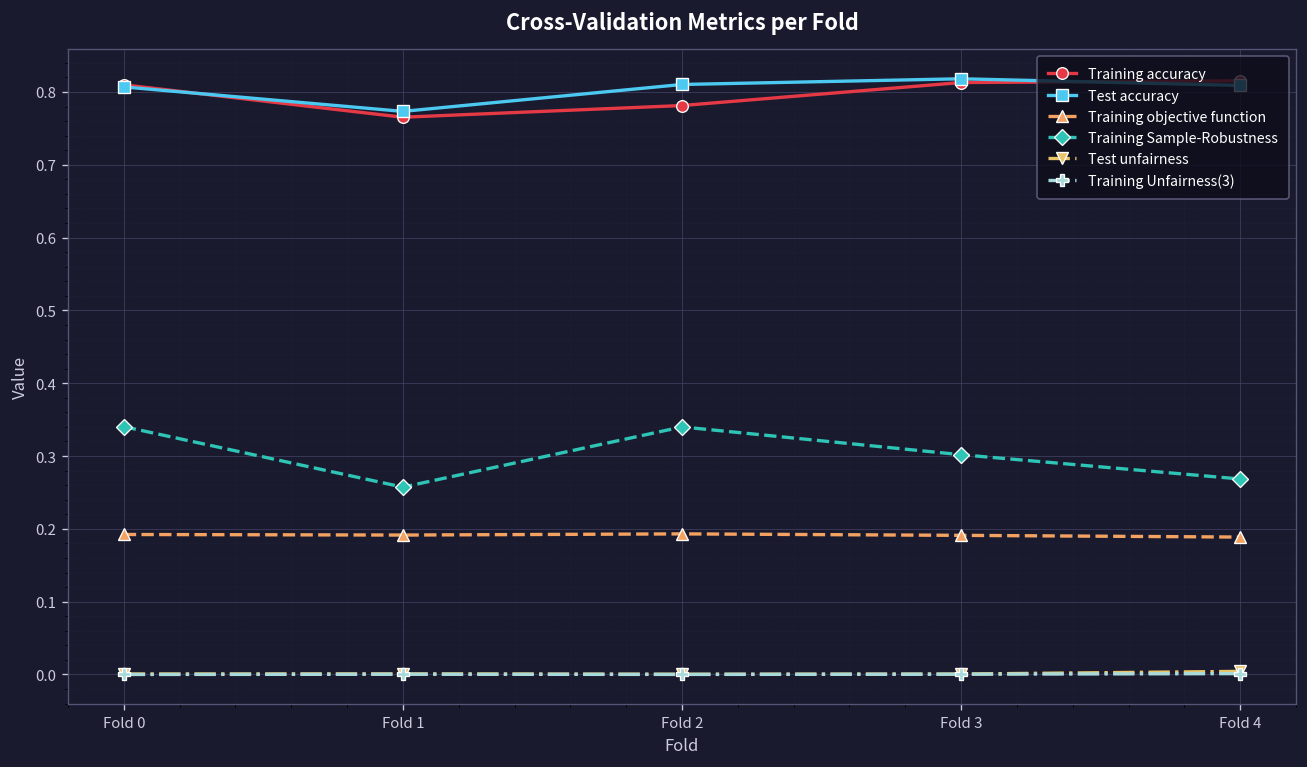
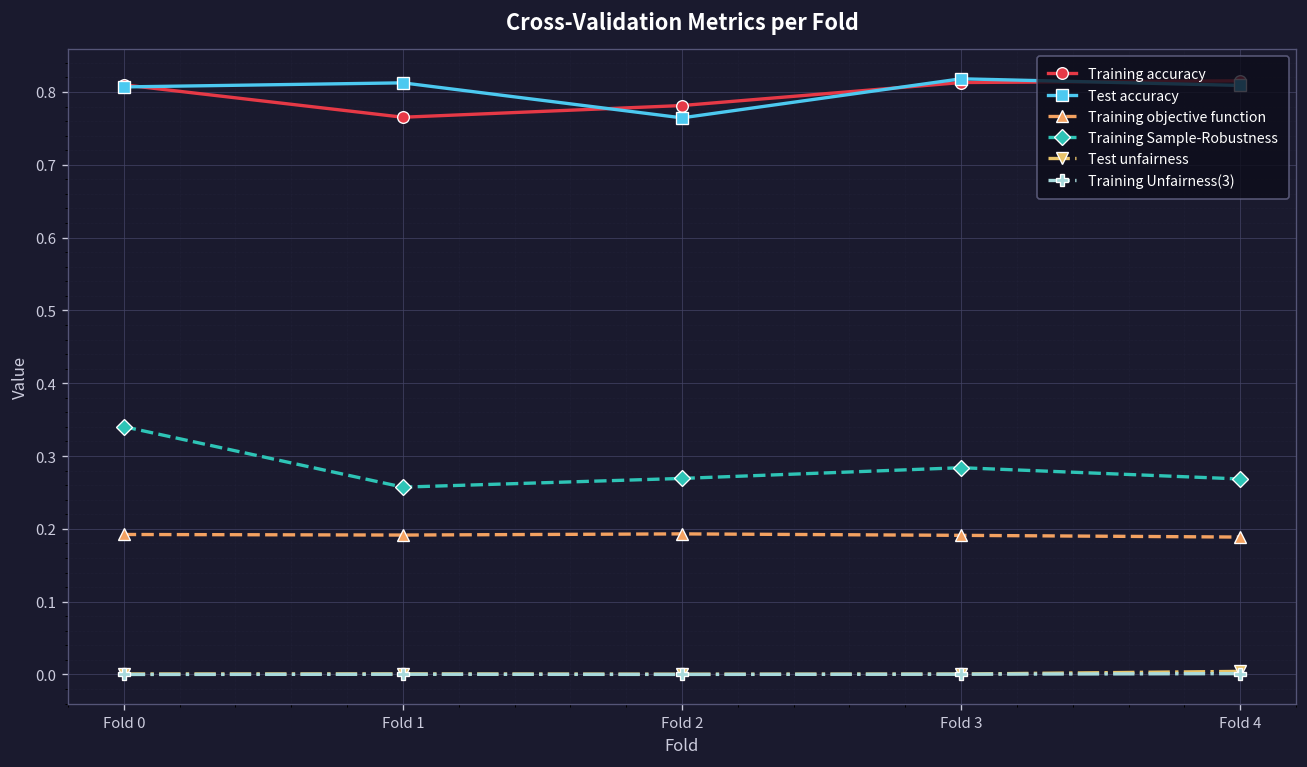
  {
    "Training accuracy": {
      "Fold 1": 0.77,
      "Fold 2": 0.78,
      "Fold 3": 0.81
    },
    "Test accuracy": {
-     "Fold 1": 0.77,
-     "Fold 2": 0.81,
+     "Fold 1": 0.81,
+     "Fold 2": 0.76,
      "Fold 3": 0.82
    },
    "Training Sample-Robustness": {
      "Fold 0": 0.34,
      "Fold 1": 0.26,
-     "Fold 2": 0.34,
-     "Fold 3": 0.30,
+     "Fold 2": 0.27,
+     "Fold 3": 0.28,
      "Fold 4": 0.27
    }
  }
